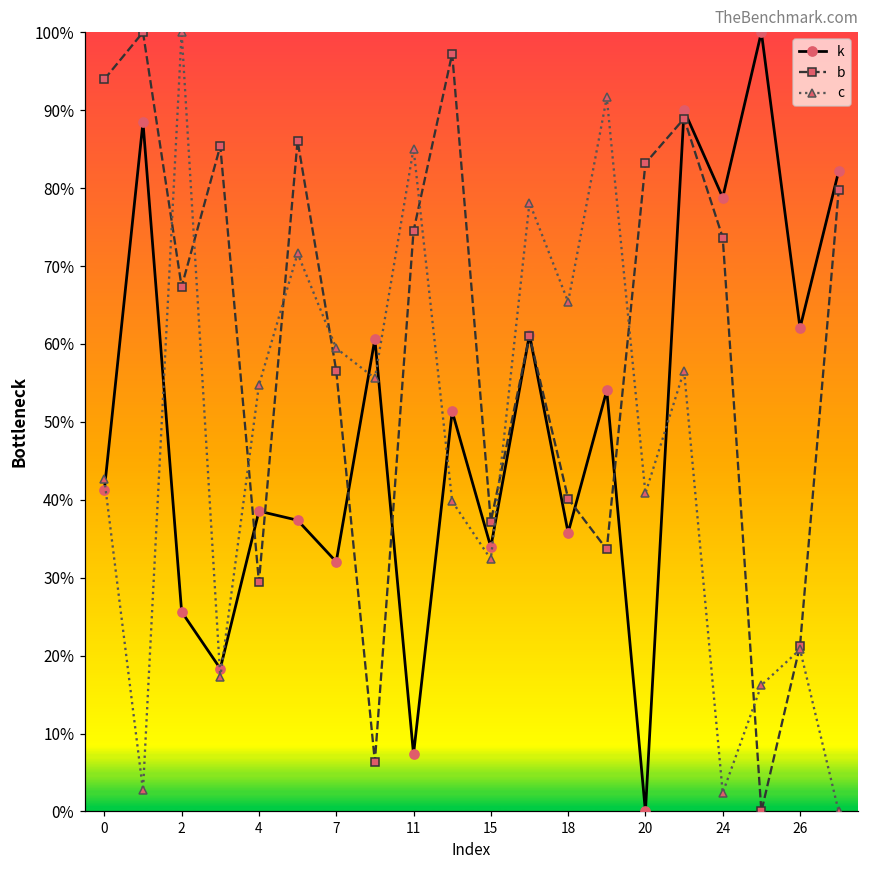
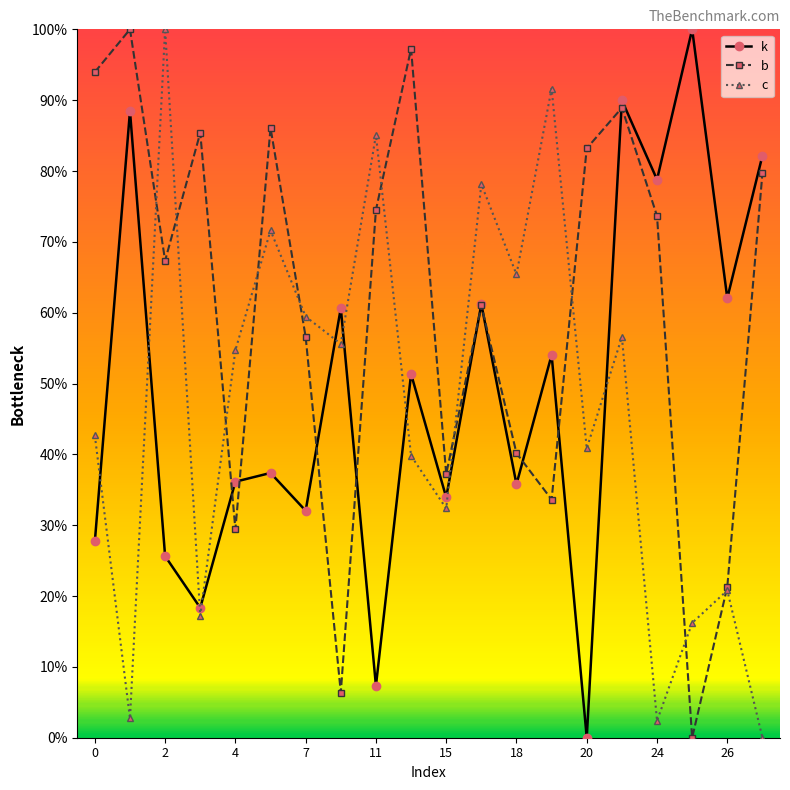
  {
    "k": {
-     "0": "41%",
+     "0": "28%",
      "2": "26%",
-     "4": "39%",
+     "4": "36%",
      "18": "36%",
      "20": "0%",
      "24": "79%",
      "26": "62%"
    }
  }
